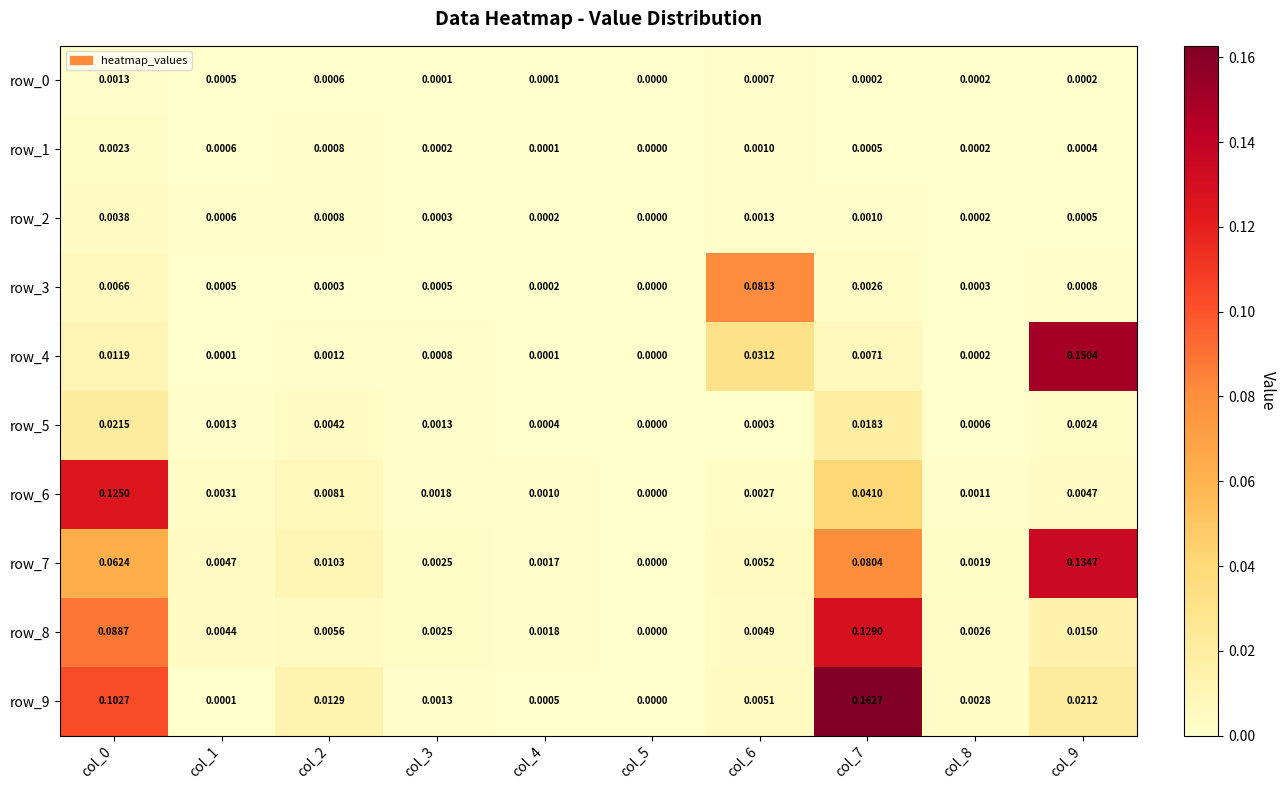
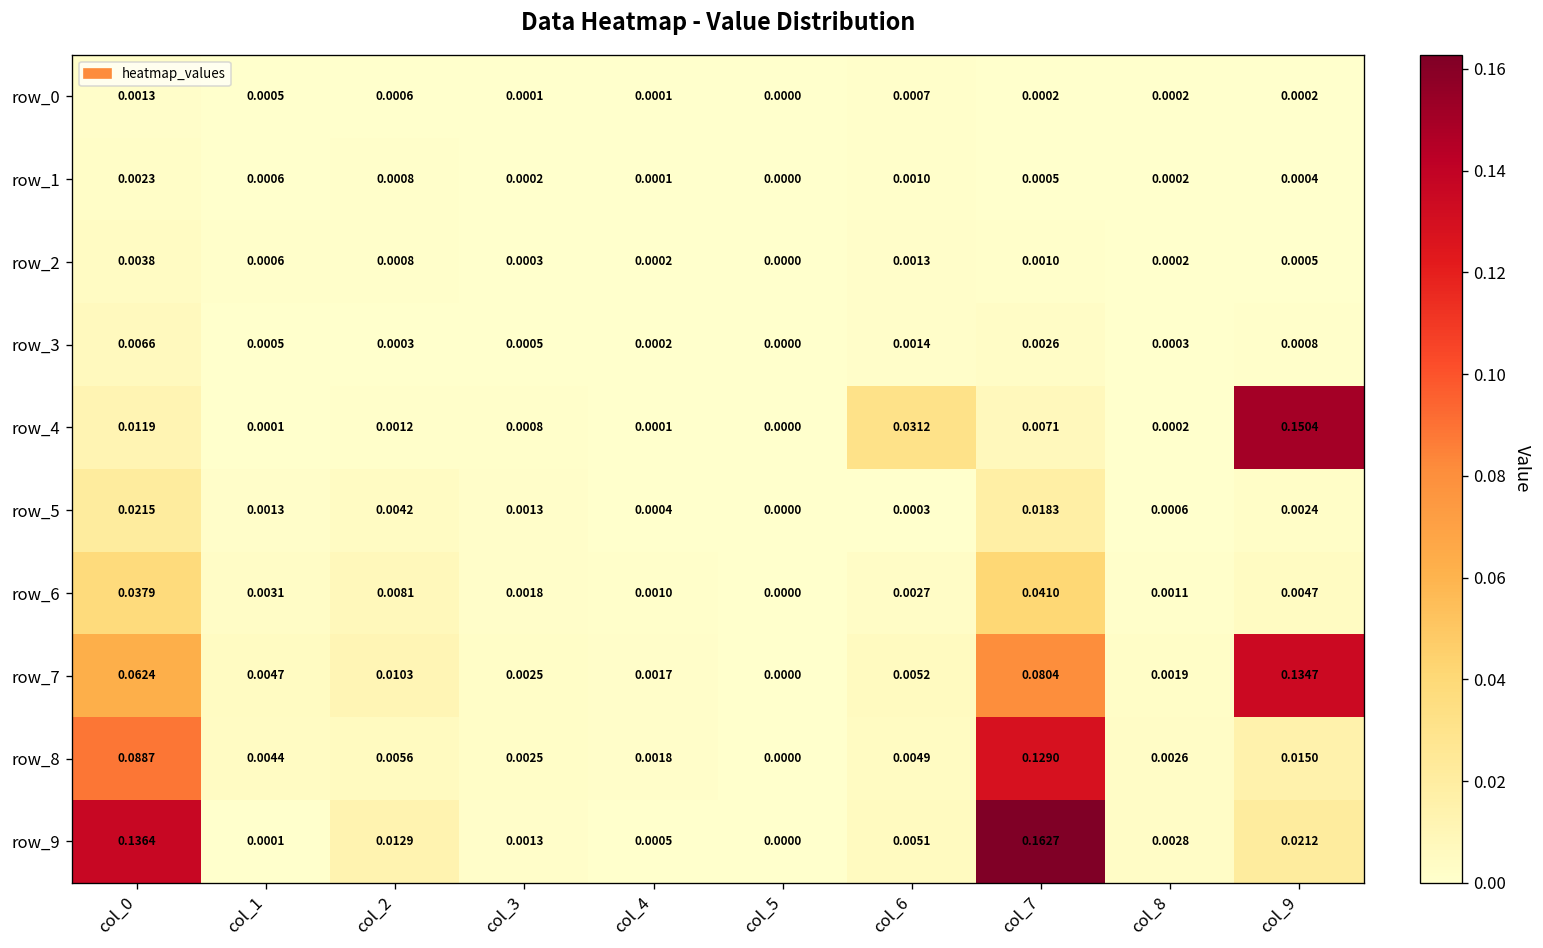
  {
    "row_0": {
      "col_0": 0.0013,
      "col_1": 0.0005,
      "col_2": 0.0006,
      "col_3": 0.0001,
      "col_4": 0.0001,
      "col_5": 0.0000,
      "col_6": 0.0007,
      "col_7": 0.0002,
      "col_8": 0.0002,
      "col_9": 0.0002
    },
    "row_1": {
      "col_0": 0.0023,
      "col_1": 0.0006,
      "col_2": 0.0008,
      "col_3": 0.0002,
      "col_4": 0.0001,
      "col_5": 0.0000,
      "col_6": 0.0010,
      "col_7": 0.0005,
      "col_8": 0.0002,
      "col_9": 0.0004
    },
    "row_2": {
      "col_0": 0.0038,
      "col_1": 0.0006,
      "col_2": 0.0008,
      "col_3": 0.0003,
      "col_4": 0.0002,
      "col_5": 0.0000,
      "col_6": 0.0013,
      "col_7": 0.0010,
      "col_8": 0.0002,
      "col_9": 0.0005
    },
    "row_3": {
      "col_0": 0.0066,
      "col_1": 0.0005,
      "col_2": 0.0003,
      "col_3": 0.0005,
      "col_4": 0.0002,
      "col_5": 0.0000,
-     "col_6": 0.0813,
+     "col_6": 0.0014,
      "col_7": 0.0026,
      "col_8": 0.0003,
      "col_9": 0.0008
    },
    "row_4": {
      "col_0": 0.0119,
      "col_1": 0.0001,
      "col_2": 0.0012,
      "col_3": 0.0008,
      "col_4": 0.0001,
      "col_5": 0.0000,
      "col_6": 0.0312,
      "col_7": 0.0071,
      "col_8": 0.0002,
      "col_9": 0.1504
    },
    "row_5": {
      "col_0": 0.0215,
      "col_1": 0.0013,
      "col_2": 0.0042,
      "col_3": 0.0013,
      "col_4": 0.0004,
      "col_5": 0.0000,
      "col_6": 0.0003,
      "col_7": 0.0183,
      "col_8": 0.0006,
      "col_9": 0.0024
    },
    "row_6": {
-     "col_0": 0.1250,
+     "col_0": 0.0379,
      "col_1": 0.0031,
      "col_2": 0.0081,
      "col_3": 0.0018,
      "col_4": 0.0010,
      "col_5": 0.0000,
      "col_6": 0.0027,
      "col_7": 0.0410,
      "col_8": 0.0011,
      "col_9": 0.0047
    },
    "row_7": {
      "col_0": 0.0624,
      "col_1": 0.0047,
      "col_2": 0.0103,
      "col_3": 0.0025,
      "col_4": 0.0017,
      "col_5": 0.0000,
      "col_6": 0.0052,
      "col_7": 0.0804,
      "col_8": 0.0019,
      "col_9": 0.1347
    },
    "row_8": {
      "col_0": 0.0887,
      "col_1": 0.0044,
      "col_2": 0.0056,
      "col_3": 0.0025,
      "col_4": 0.0018,
      "col_5": 0.0000,
      "col_6": 0.0049,
      "col_7": 0.1290,
      "col_8": 0.0026,
      "col_9": 0.0150
    },
    "row_9": {
-     "col_0": 0.1027,
+     "col_0": 0.1364,
      "col_1": 0.0001,
      "col_2": 0.0129,
      "col_3": 0.0013,
      "col_4": 0.0005,
      "col_5": 0.0000,
      "col_6": 0.0051,
      "col_7": 0.1627,
      "col_8": 0.0028,
      "col_9": 0.0212
    }
  }
